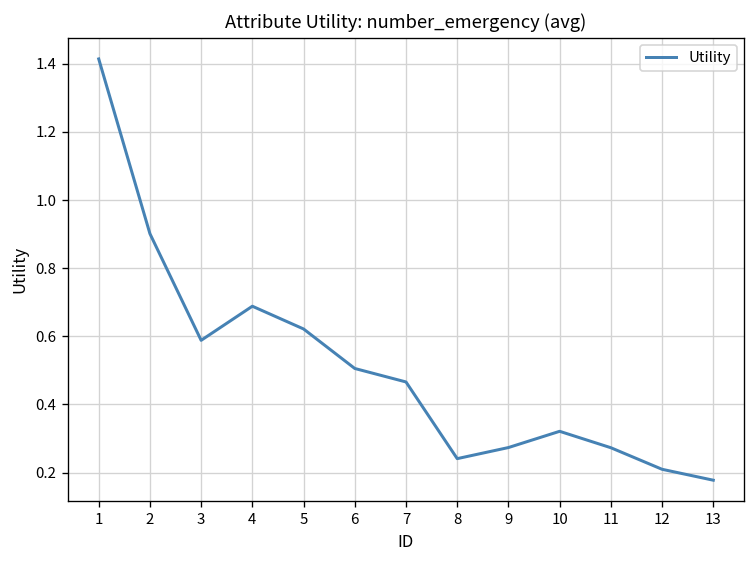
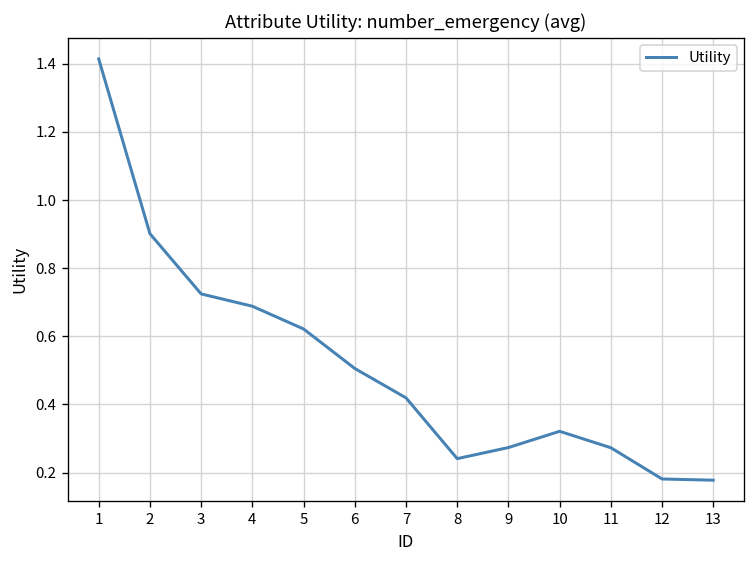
  {
    "1": 1.41,
    "2": 0.90,
-   "3": 0.59,
+   "3": 0.72,
    "4": 0.69,
    "5": 0.62,
    "6": 0.51,
-   "7": 0.47,
+   "7": 0.42,
    "8": 0.24,
    "9": 0.27,
    "10": 0.32,
    "11": 0.27,
-   "12": 0.21,
+   "12": 0.18,
    "13": 0.18
  }
